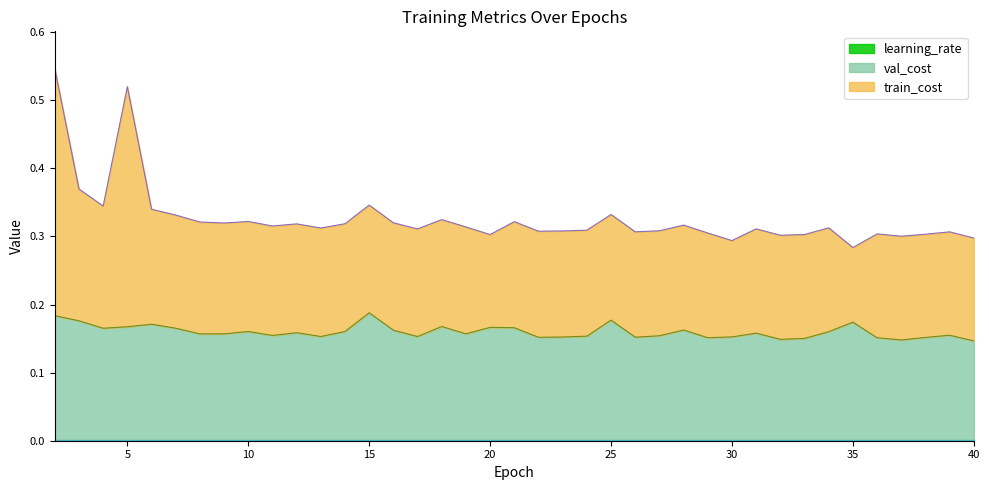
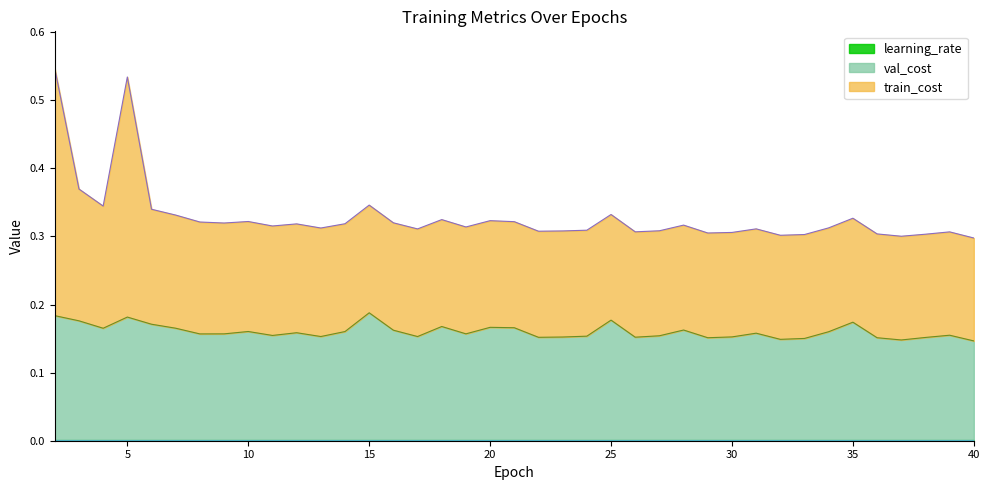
  {
    "learning_rate": {
      "5": 0.00,
      "10": 0.00,
      "15": 0.00,
      "20": 0.00,
      "25": 0.00,
      "30": 0.00,
      "35": 0.00,
      "40": 0.00
    },
    "val_cost": {
-     "5": 0.17,
+     "5": 0.18,
      "10": 0.16,
      "15": 0.19,
      "20": 0.17,
      "25": 0.18,
      "30": 0.15,
      "35": 0.17,
      "40": 0.15
    },
    "train_cost": {
      "5": 0.35,
-     "20": 0.14,
-     "30": 0.14,
-     "35": 0.11
+     "20": 0.16,
+     "30": 0.15,
+     "35": 0.15
    }
  }
